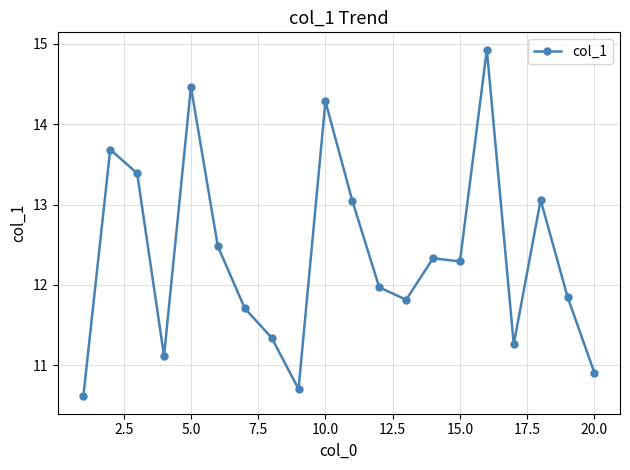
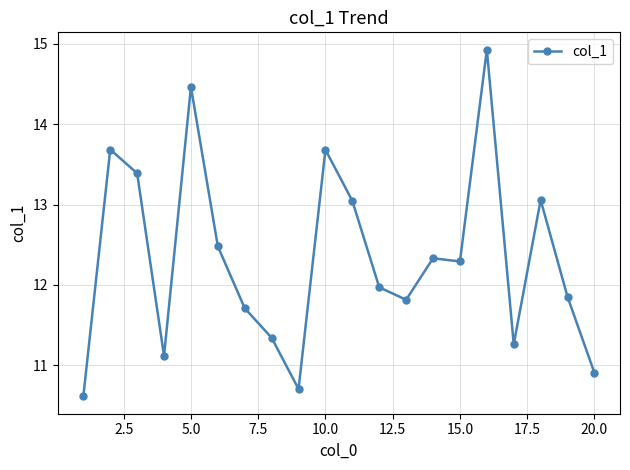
  {
    "5.0": 14.5,
-   "10.0": 14.3,
+   "10.0": 13.7,
    "15.0": 12.3,
    "20.0": 10.9
  }
